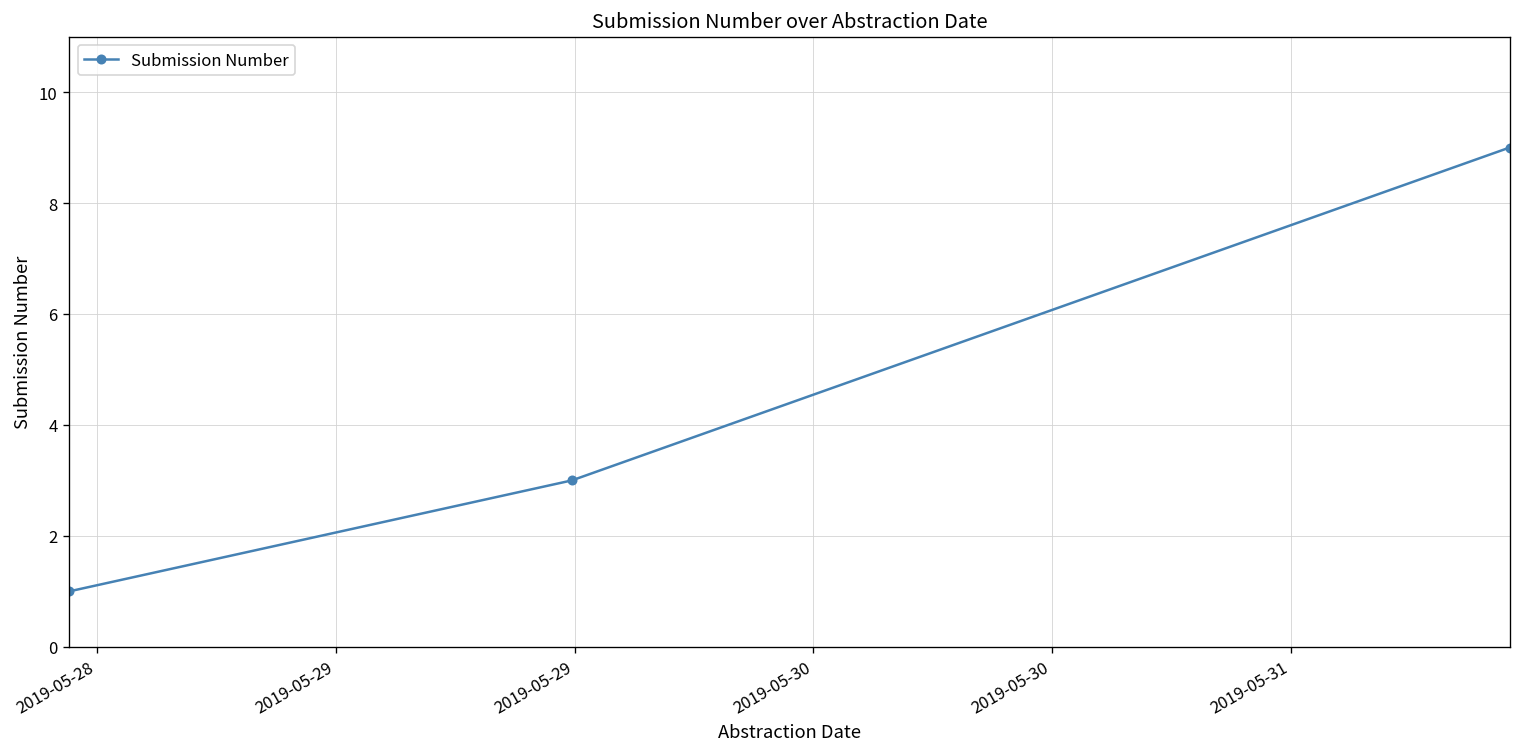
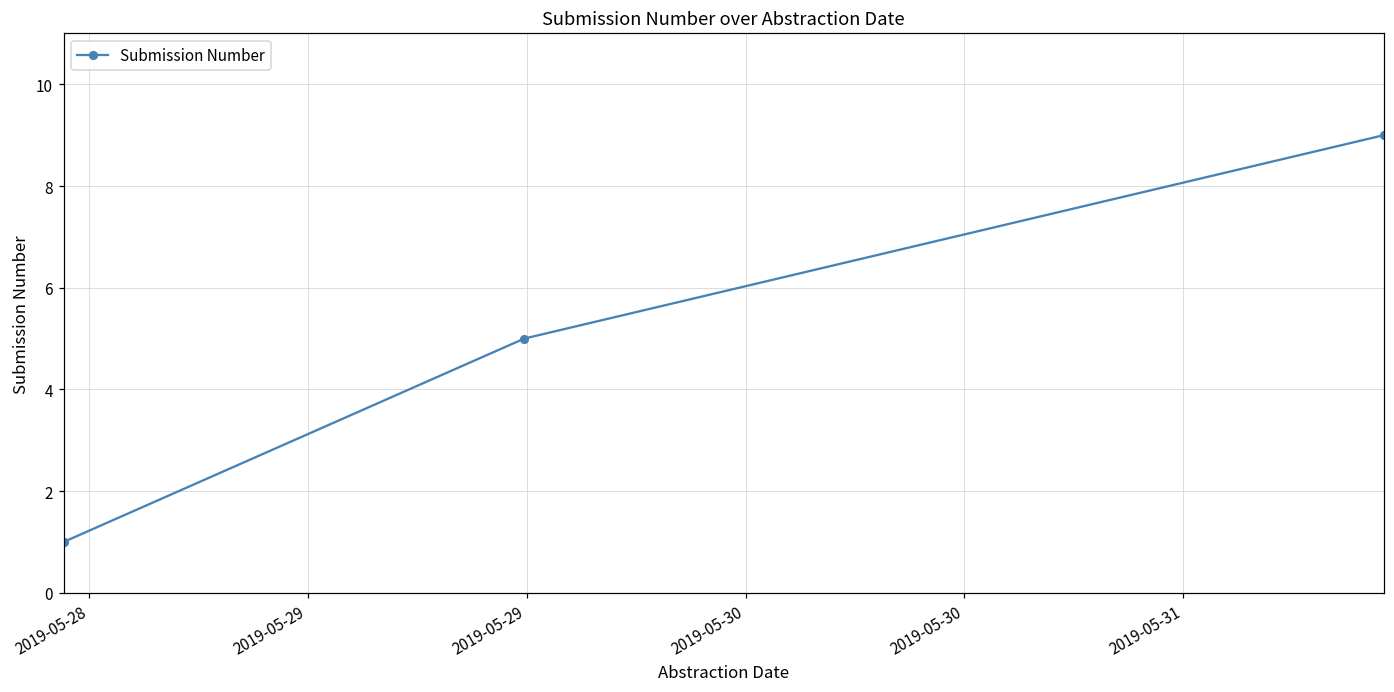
  {
-   "2019-05-29": 3
+   "2019-05-29": 5
  }
